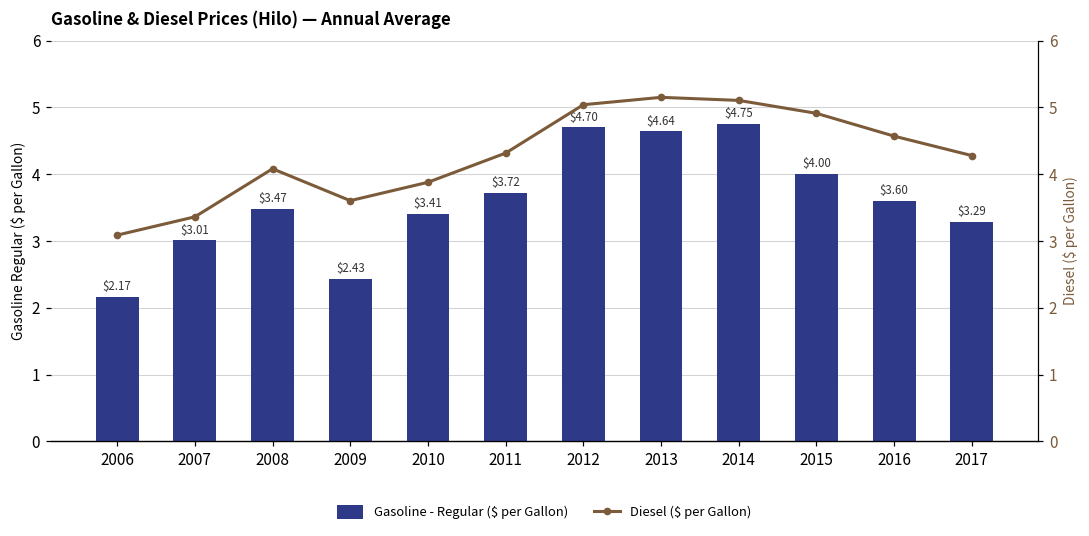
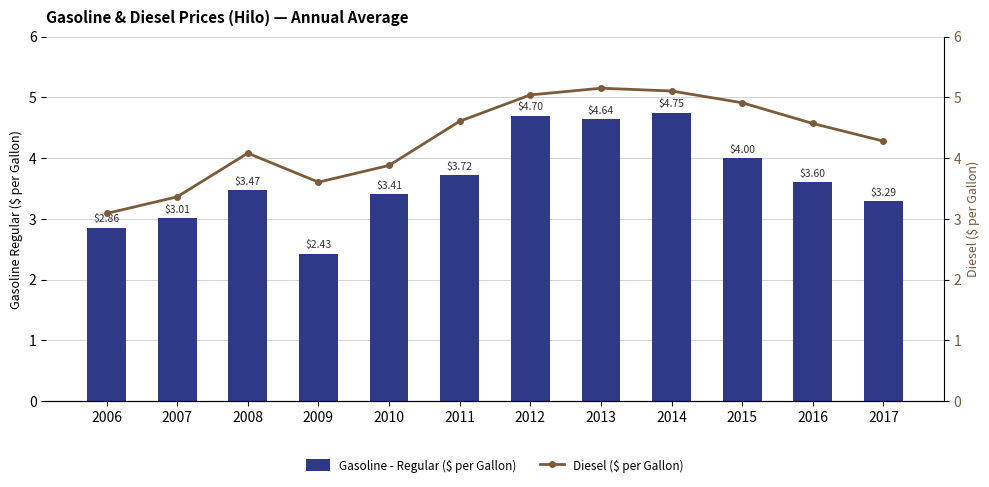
  {
    "Gasoline - Regular ($ per Gallon)": {
-     "2006": "$2.17",
+     "2006": "$2.86",
      "2007": "$3.01",
      "2008": "$3.47",
      "2009": "$2.43",
      "2010": "$3.41",
      "2011": "$3.72",
      "2012": "$4.70",
      "2013": "$4.64",
      "2014": "$4.75",
      "2015": "$4.00",
      "2016": "$3.60",
      "2017": "$3.29"
    },
    "Diesel ($ per Gallon)": {
      "2006": "3.1",
      "2007": "3.4",
      "2008": "4.1",
      "2009": "3.6",
      "2010": "3.9",
-     "2011": "4.3",
+     "2011": "4.6",
      "2012": "5.0",
      "2013": "5.2",
      "2014": "5.1",
      "2015": "4.9",
      "2016": "4.6",
      "2017": "4.3"
    }
  }
